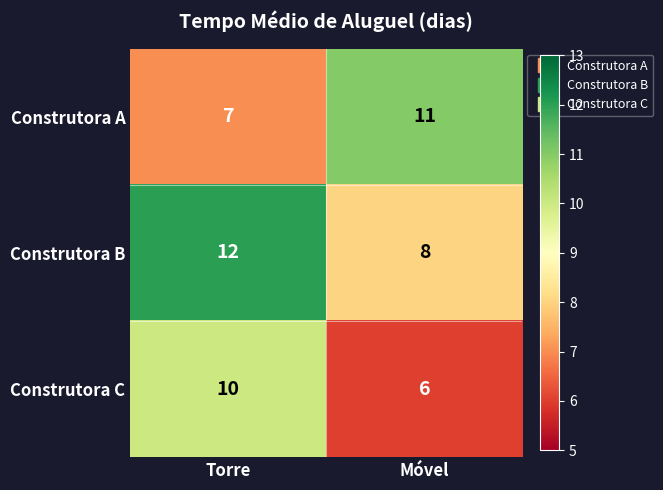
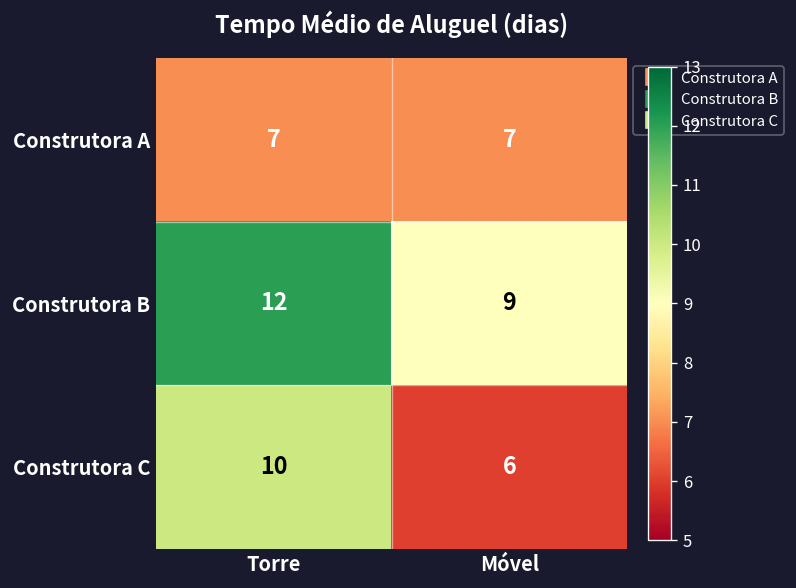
  {
    "Construtora A": {
      "Torre": 7,
-     "Móvel": 11
+     "Móvel": 7
    },
    "Construtora B": {
      "Torre": 12,
-     "Móvel": 8
+     "Móvel": 9
    },
    "Construtora C": {
      "Torre": 10,
      "Móvel": 6
    }
  }
